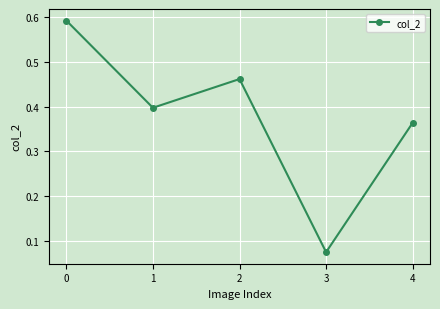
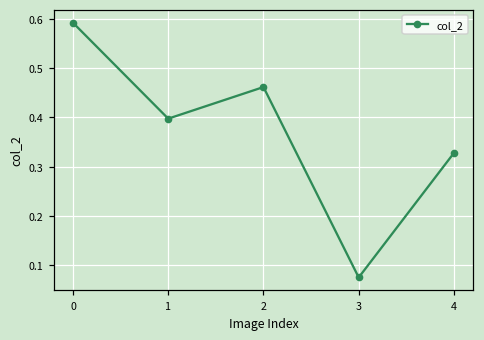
  {
    "0": 0.59,
    "1": 0.40,
    "2": 0.46,
    "3": 0.07,
-   "4": 0.36
+   "4": 0.33
  }
